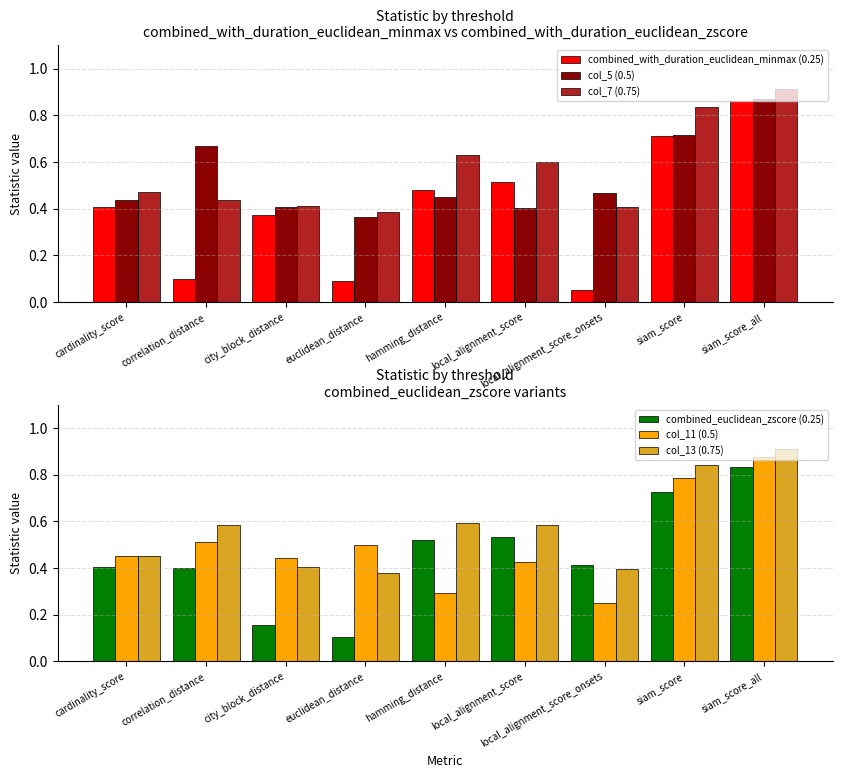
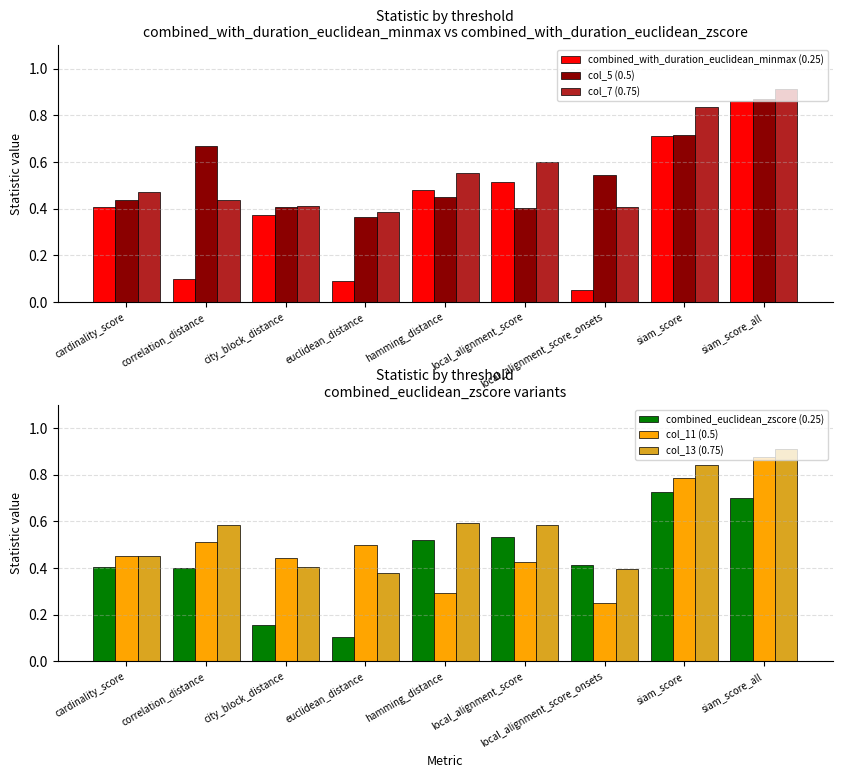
  {
    "Statistic by threshold combined_with_duration_euclidean_minmax vs combined_with_duration_euclidean_zscore": {
      "combined_with_duration_euclidean_minmax (0.25)": {
        "cardinality_score": 0.41,
        "correlation_distance": 0.10,
        "city_block_distance": 0.38,
        "euclidean_distance": 0.09,
        "hamming_distance": 0.48,
        "local_alignment_score": 0.52,
        "local_alignment_score_onsets": 0.05,
        "siam_score": 0.71
      },
      "col_5 (0.5)": {
        "cardinality_score": 0.44,
        "correlation_distance": 0.67,
        "city_block_distance": 0.41,
        "euclidean_distance": 0.37,
        "hamming_distance": 0.45,
        "local_alignment_score": 0.41,
-       "local_alignment_score_onsets": 0.47,
+       "local_alignment_score_onsets": 0.55,
        "siam_score": 0.72
      },
      "col_7 (0.75)": {
        "cardinality_score": 0.47,
        "correlation_distance": 0.44,
        "city_block_distance": 0.41,
        "euclidean_distance": 0.38,
-       "hamming_distance": 0.63,
+       "hamming_distance": 0.55,
        "local_alignment_score": 0.60,
        "local_alignment_score_onsets": 0.41,
        "siam_score": 0.83
      }
    },
    "Statistic by threshold combined_euclidean_zscore variants": {
      "combined_euclidean_zscore (0.25)": {
        "cardinality_score": 0.41,
        "correlation_distance": 0.40,
        "city_block_distance": 0.16,
        "euclidean_distance": 0.11,
        "hamming_distance": 0.52,
        "local_alignment_score": 0.53,
        "local_alignment_score_onsets": 0.41,
        "siam_score": 0.73,
-       "siam_score_all": 0.83
+       "siam_score_all": 0.70
      }
    }
  }
